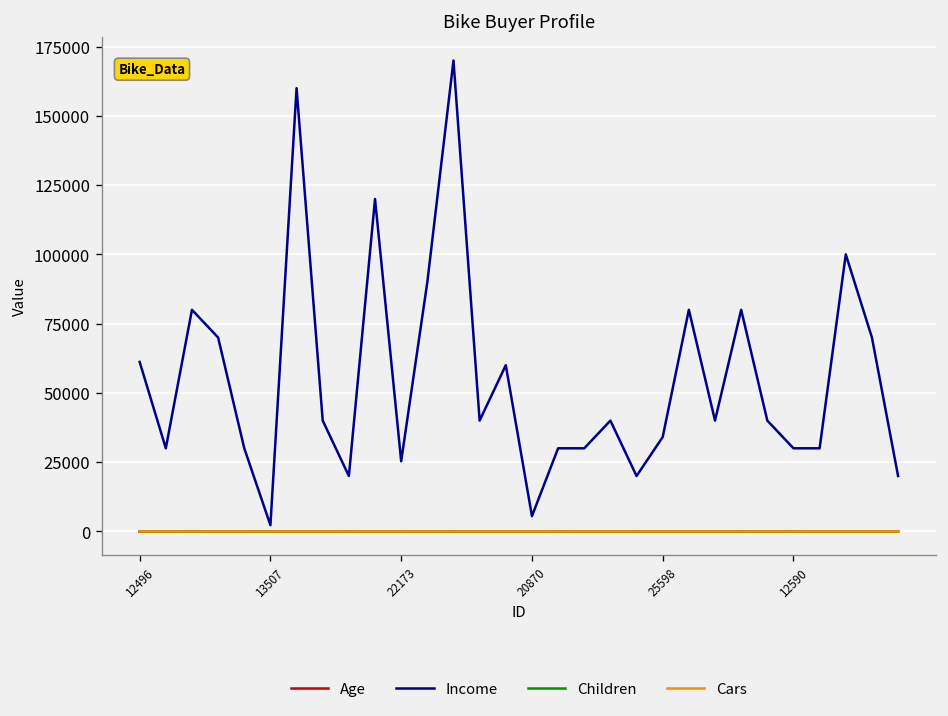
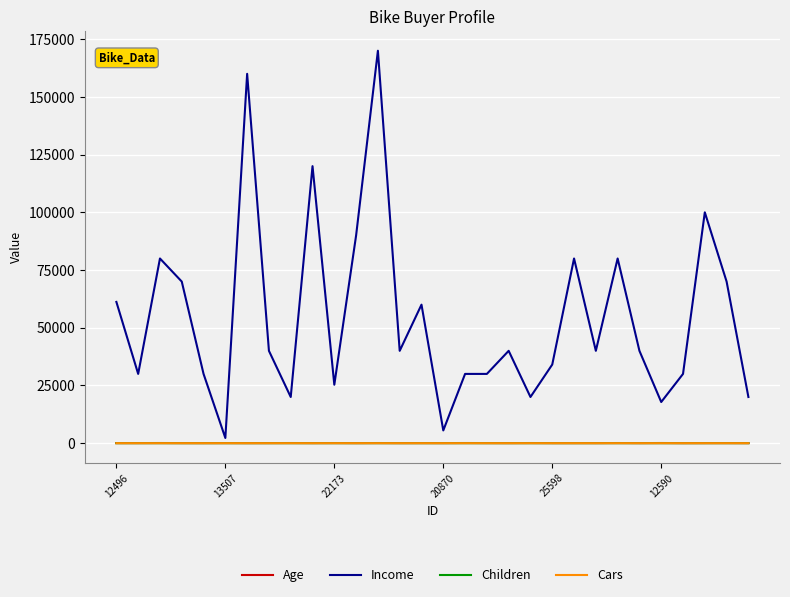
  {
    "Cars": {
      "12496": 0,
      "13507": 0,
      "22173": 0,
      "20870": 0,
      "25598": 0,
      "12590": 0
    },
    "Income": {
      "12496": 61000,
      "13507": 2000,
      "22173": 25000,
      "20870": 6000,
      "25598": 34000,
-     "12590": 30000
+     "12590": 18000
    }
  }
